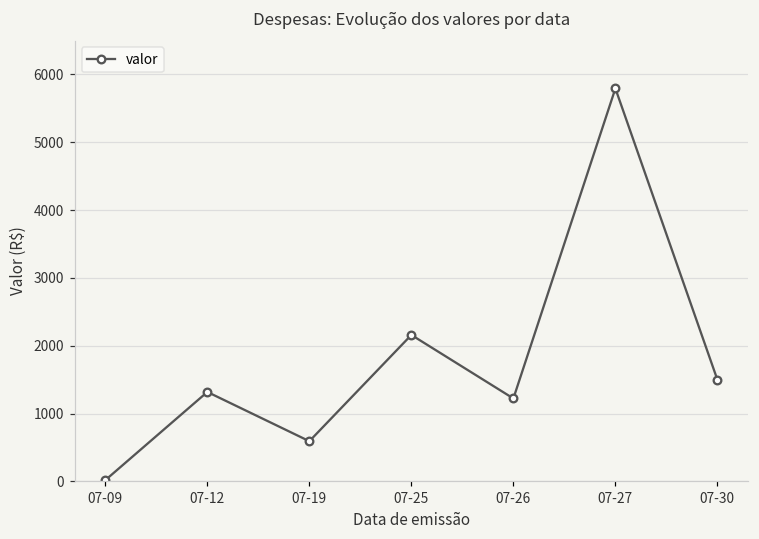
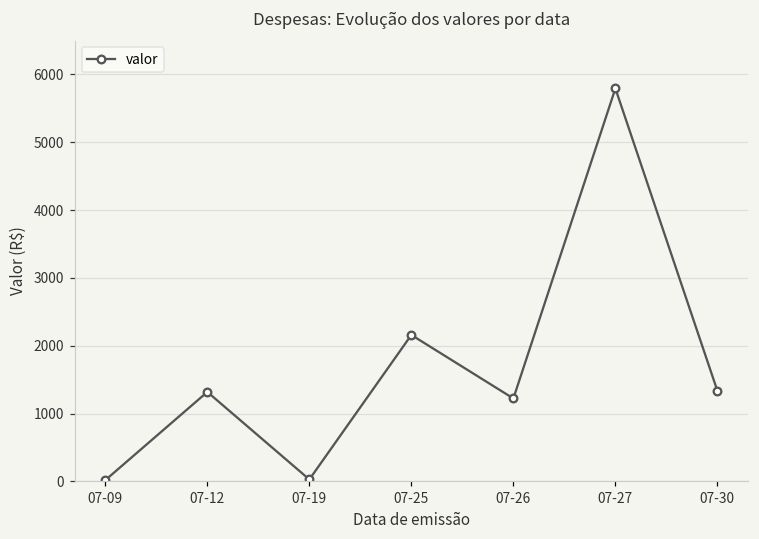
  {
    "07-09": 0,
    "07-12": 1300,
-   "07-19": 600,
+   "07-19": 0,
    "07-25": 2200,
    "07-26": 1200,
    "07-27": 5800,
-   "07-30": 1500
+   "07-30": 1300
  }
